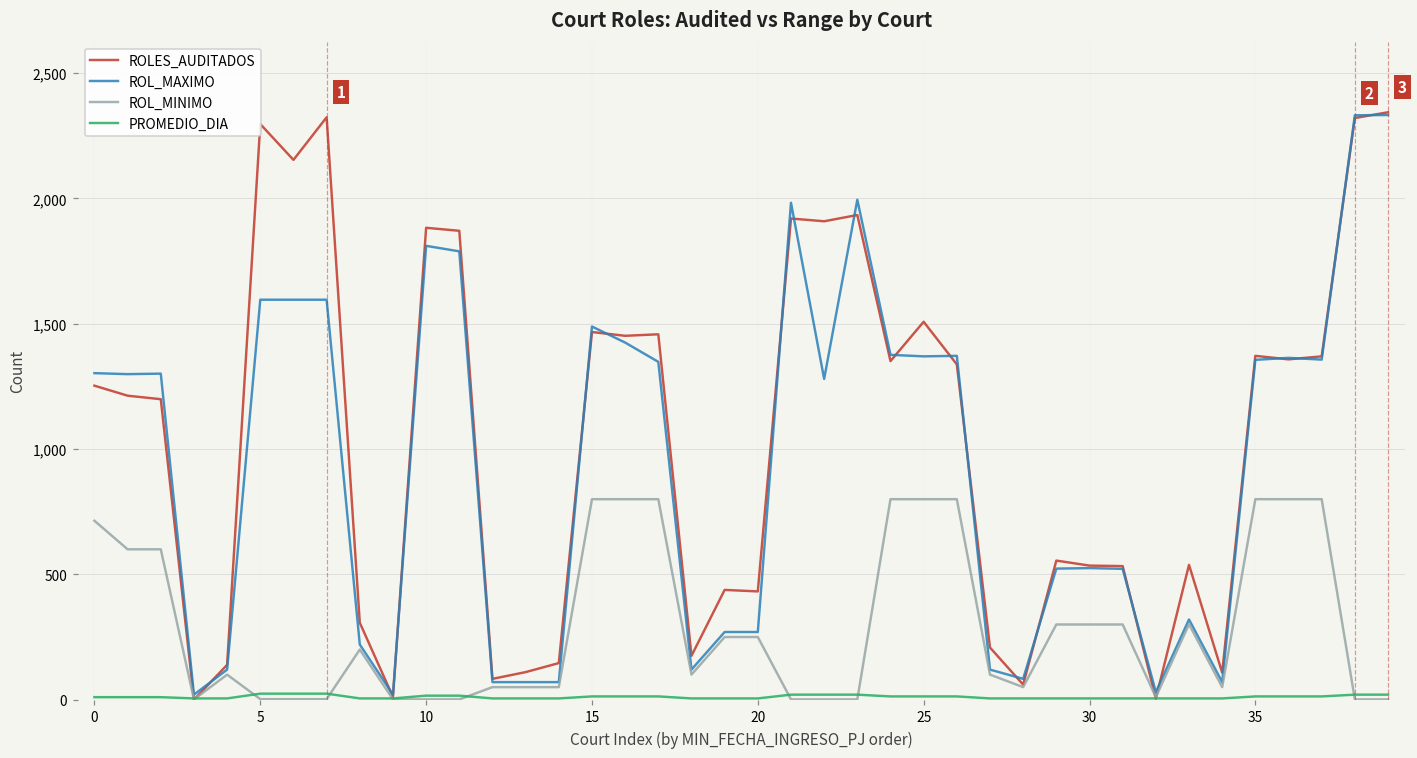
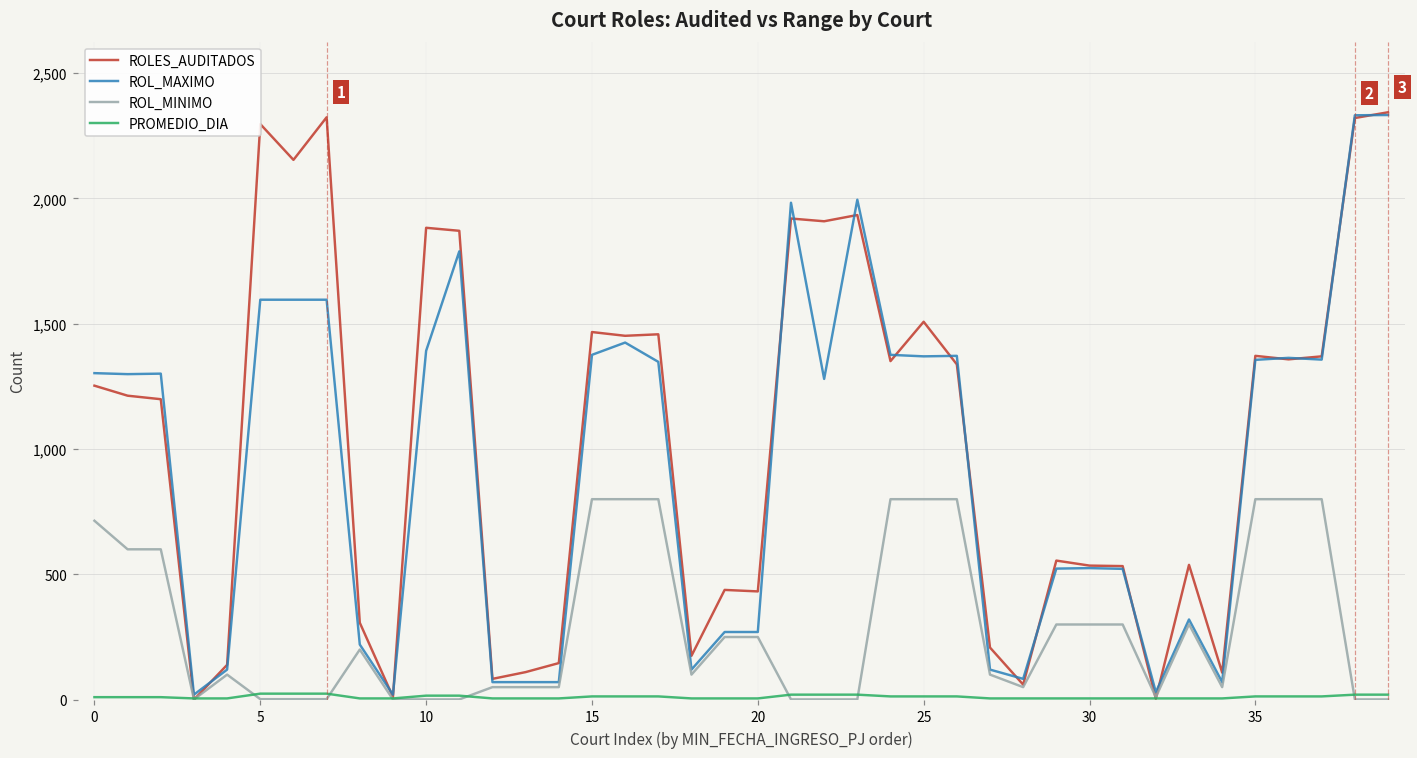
  {
    "ROLES_AUDITADOS": {
      "0": "1,250",
      "10": "1,880",
      "15": "1,470",
      "20": "430",
      "25": "1,510",
      "35": "1,370"
    },
    "ROL_MAXIMO": {
      "0": "1,300",
      "5": "1,600",
-     "10": "1,810",
-     "15": "1,490",
+     "10": "1,390",
+     "15": "1,380",
      "20": "270",
      "25": "1,370",
      "35": "1,360"
    },
    "ROL_MINIMO": {
      "0": "710",
      "5": "0",
      "10": "0",
      "15": "800",
      "20": "250",
      "25": "800",
      "30": "300",
      "35": "800"
    },
    "PROMEDIO_DIA": {
      "0": "10",
      "5": "20",
      "10": "20",
      "15": "10",
      "20": "10",
      "25": "10",
      "30": "10",
      "35": "10"
    }
  }
